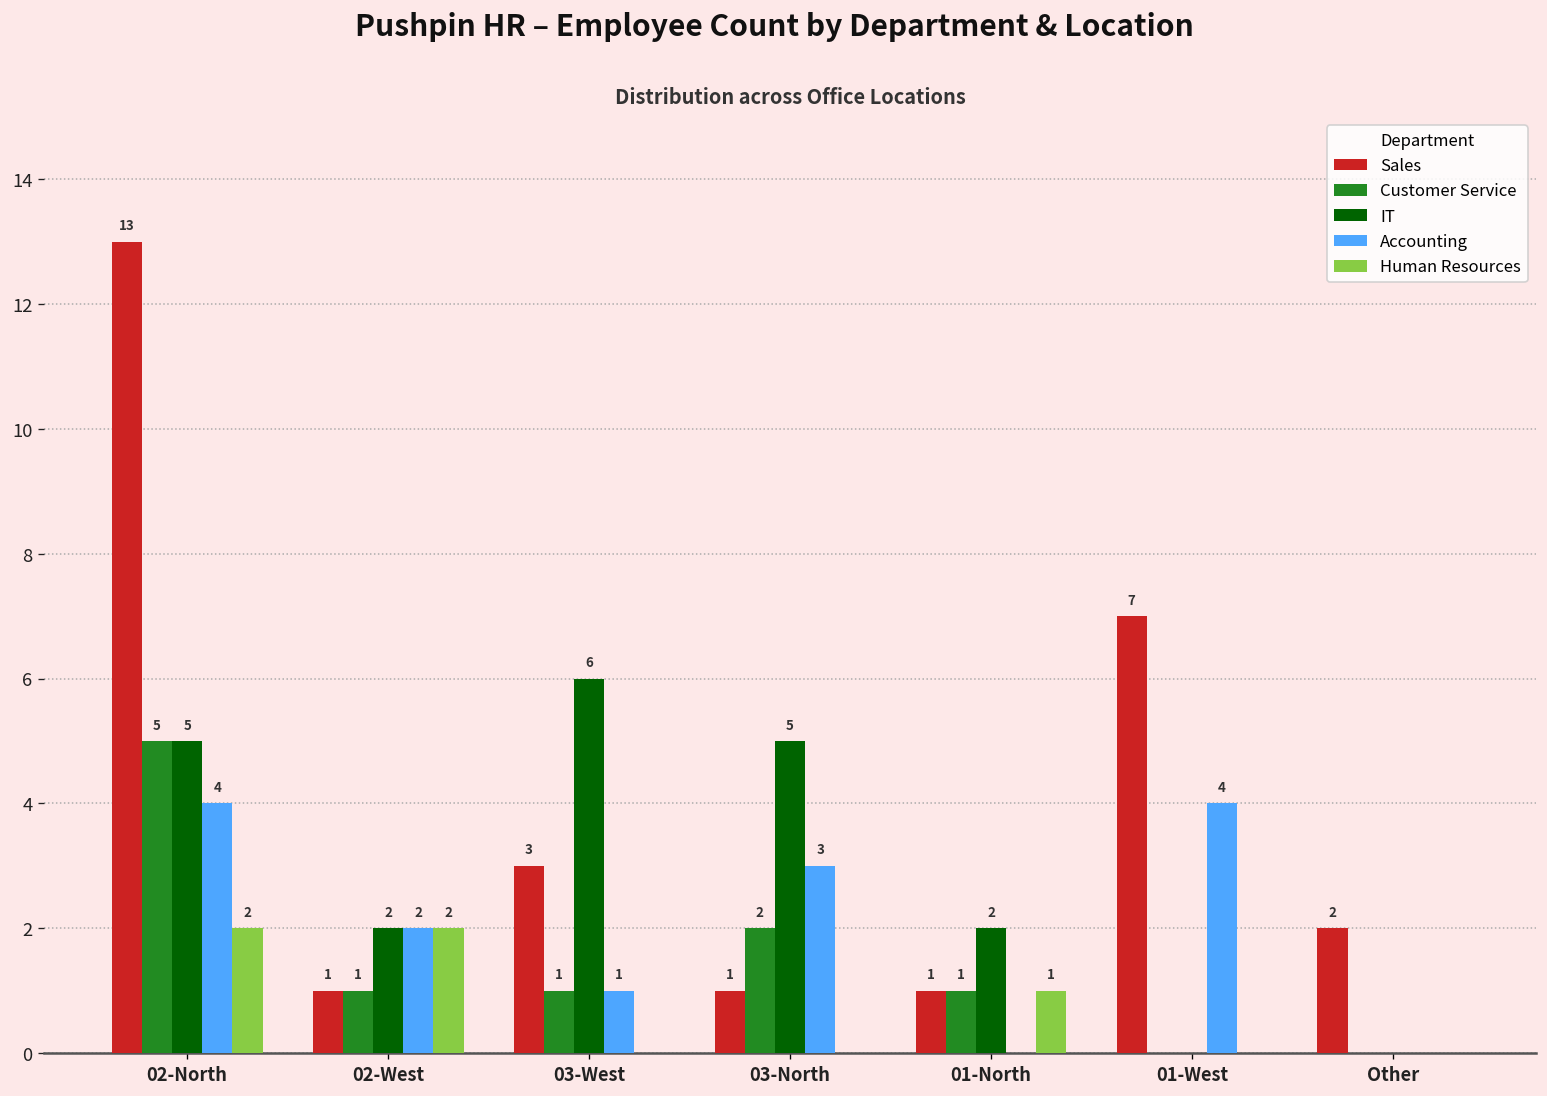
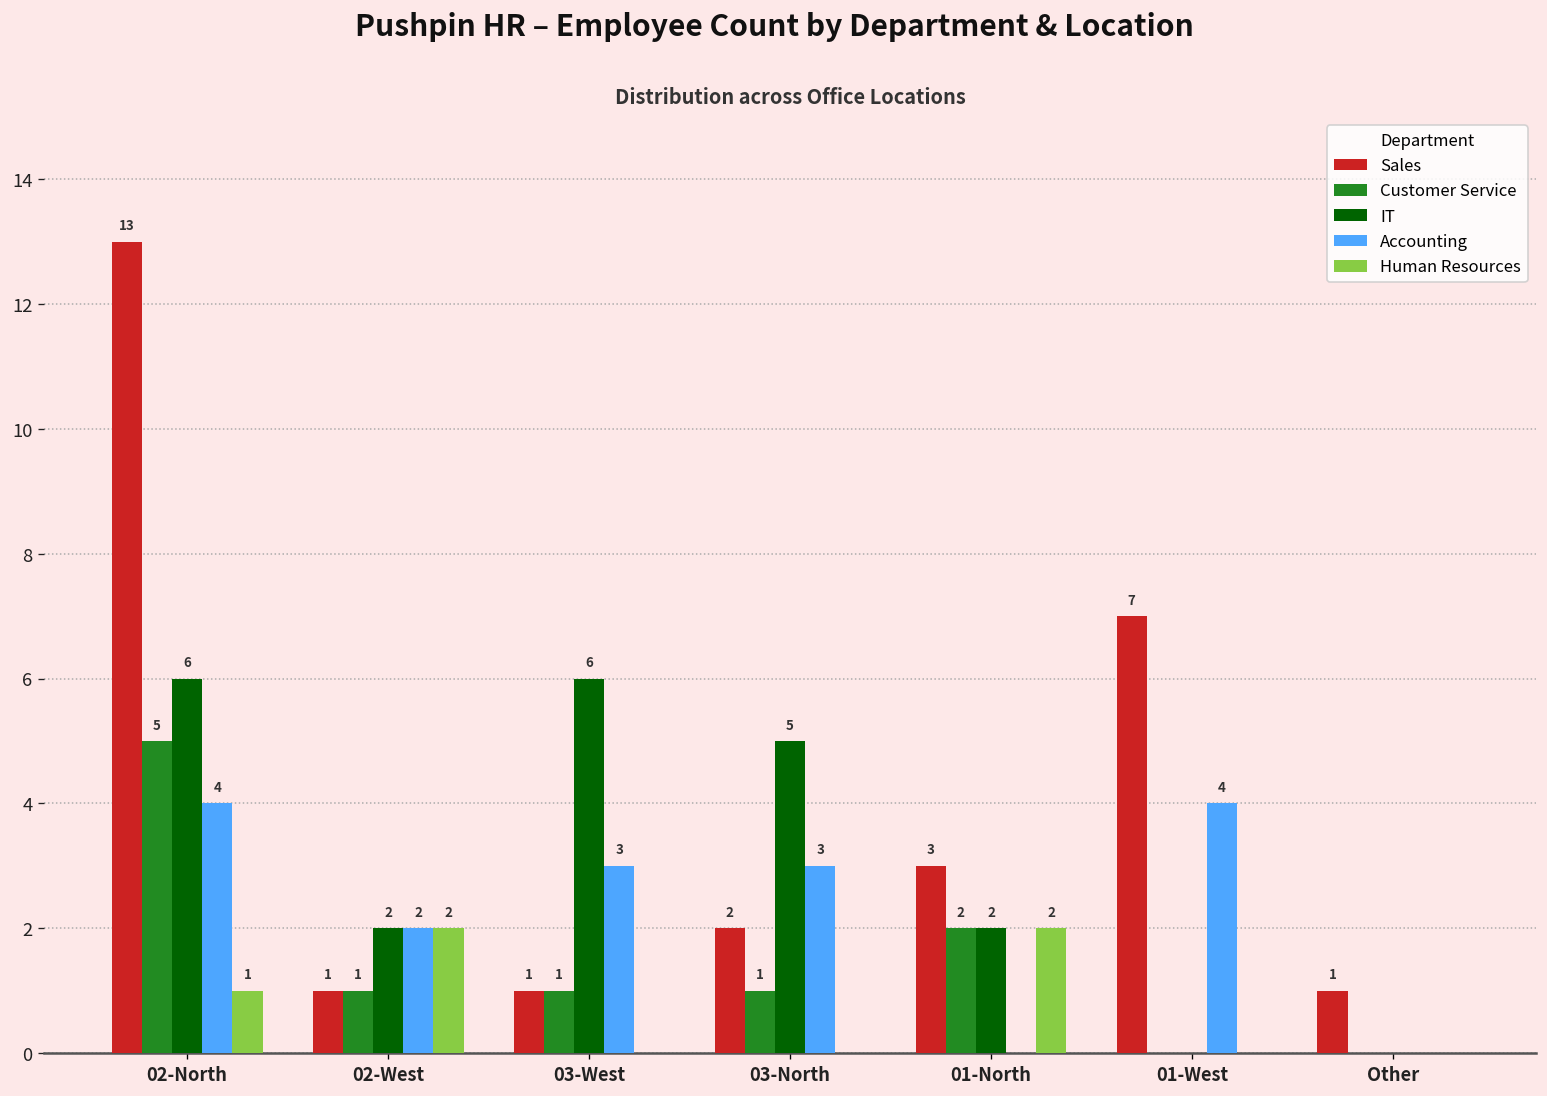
  {
    "Sales": {
      "02-North": 13,
      "02-West": 1,
-     "03-West": 3,
-     "03-North": 1,
-     "01-North": 1,
+     "03-West": 1,
+     "03-North": 2,
+     "01-North": 3,
      "01-West": 7,
-     "Other": 2
+     "Other": 1
    },
    "Customer Service": {
      "02-North": 5,
      "02-West": 1,
      "03-West": 1,
-     "03-North": 2,
-     "01-North": 1
+     "03-North": 1,
+     "01-North": 2
    },
    "IT": {
-     "02-North": 5,
+     "02-North": 6,
      "02-West": 2,
      "03-West": 6,
      "03-North": 5,
      "01-North": 2
    },
    "Accounting": {
      "02-North": 4,
      "02-West": 2,
-     "03-West": 1,
+     "03-West": 3,
      "03-North": 3,
      "01-West": 4
    },
    "Human Resources": {
-     "02-North": 2,
+     "02-North": 1,
      "02-West": 2,
-     "01-North": 1
+     "01-North": 2
    }
  }
